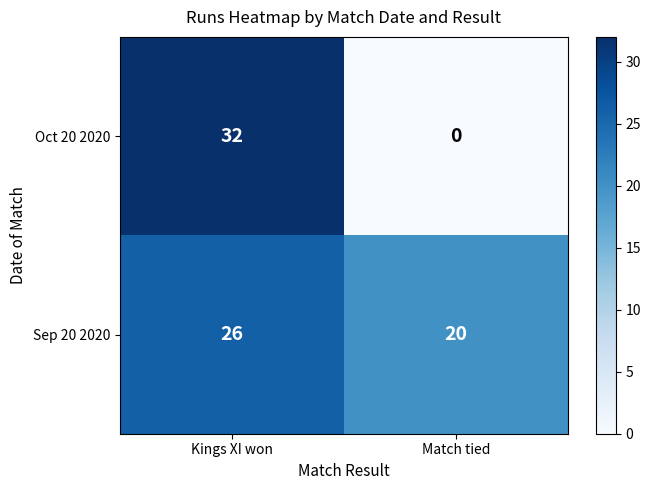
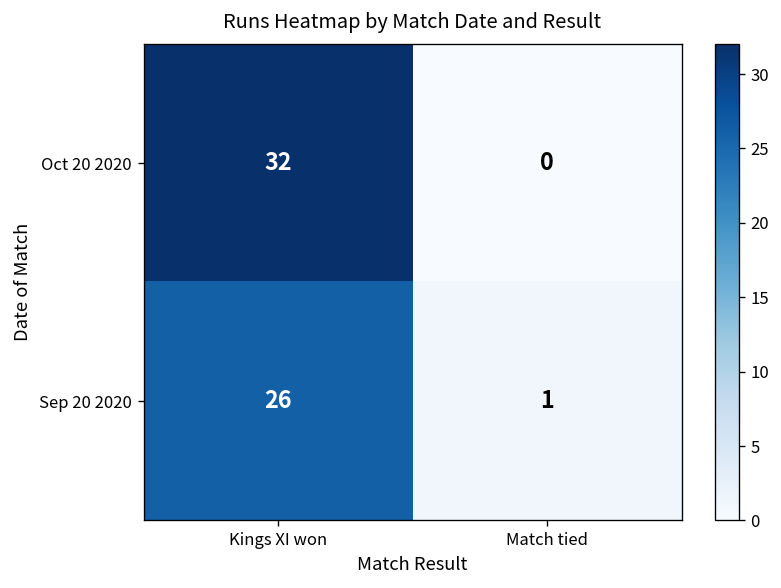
  {
    "Oct 20 2020": {
      "Kings XI won": 32,
      "Match tied": 0
    },
    "Sep 20 2020": {
      "Kings XI won": 26,
-     "Match tied": 20
+     "Match tied": 1
    }
  }
